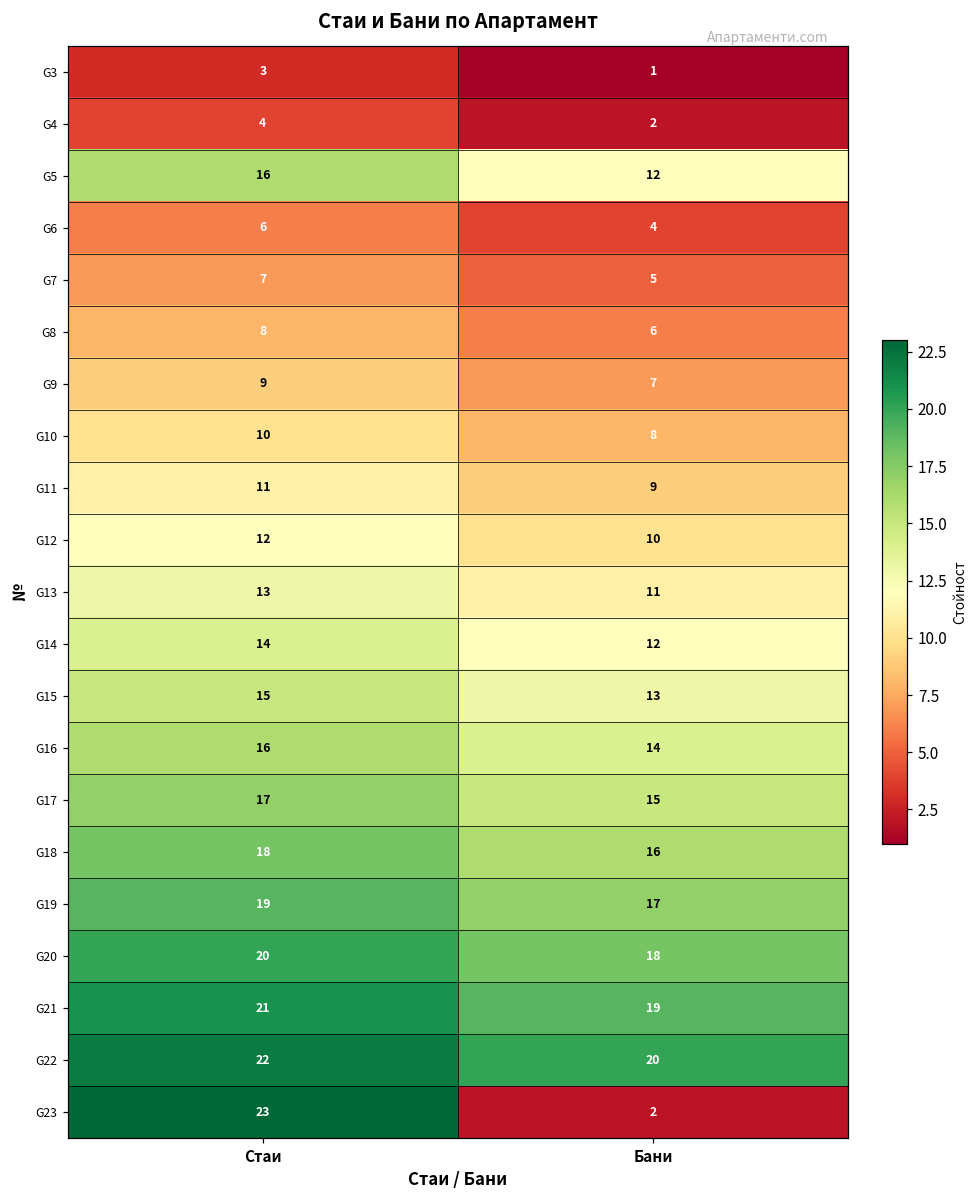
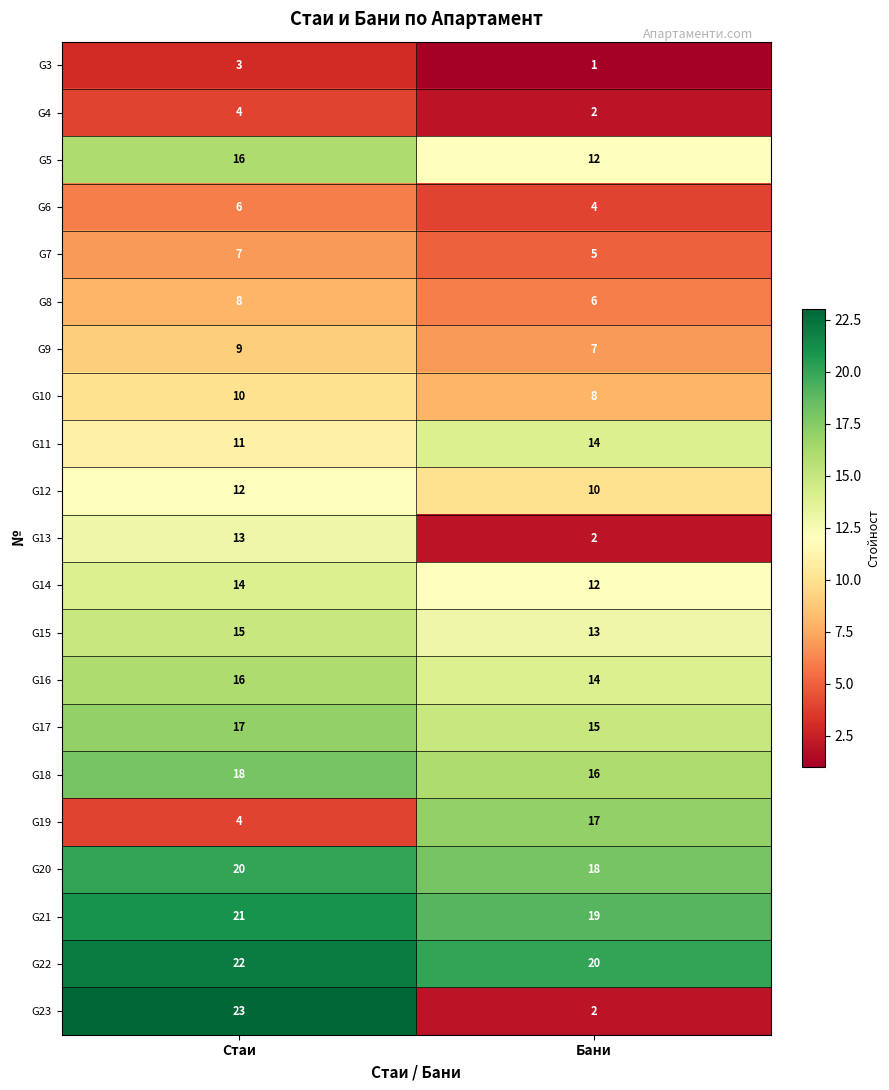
  {
    "G3": {
      "Стаи": 3,
      "Бани": 1
    },
    "G4": {
      "Стаи": 4,
      "Бани": 2
    },
    "G5": {
      "Стаи": 16,
      "Бани": 12
    },
    "G6": {
      "Стаи": 6,
      "Бани": 4
    },
    "G7": {
      "Стаи": 7,
      "Бани": 5
    },
    "G8": {
      "Стаи": 8,
      "Бани": 6
    },
    "G9": {
      "Стаи": 9,
      "Бани": 7
    },
    "G10": {
      "Стаи": 10,
      "Бани": 8
    },
    "G11": {
      "Стаи": 11,
-     "Бани": 9
+     "Бани": 14
    },
    "G12": {
      "Стаи": 12,
      "Бани": 10
    },
    "G13": {
      "Стаи": 13,
-     "Бани": 11
+     "Бани": 2
    },
    "G14": {
      "Стаи": 14,
      "Бани": 12
    },
    "G15": {
      "Стаи": 15,
      "Бани": 13
    },
    "G16": {
      "Стаи": 16,
      "Бани": 14
    },
    "G17": {
      "Стаи": 17,
      "Бани": 15
    },
    "G18": {
      "Стаи": 18,
      "Бани": 16
    },
    "G19": {
-     "Стаи": 19,
+     "Стаи": 4,
      "Бани": 17
    },
    "G20": {
      "Стаи": 20,
      "Бани": 18
    },
    "G21": {
      "Стаи": 21,
      "Бани": 19
    },
    "G22": {
      "Стаи": 22,
      "Бани": 20
    },
    "G23": {
      "Стаи": 23,
      "Бани": 2
    }
  }
